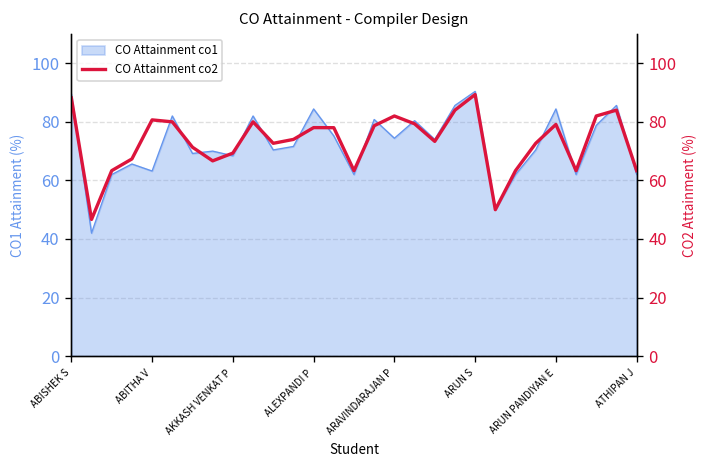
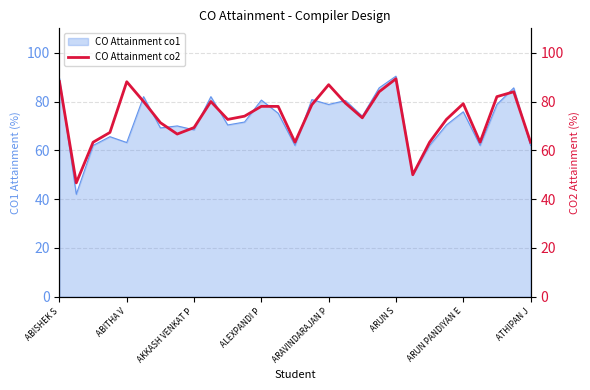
  {
    "CO Attainment co1": {
      "ABISHEK S": 90,
      "ABITHA V": 63,
      "AKKASH VENKAT P": 68,
-     "ALEXPANDI P": 84,
-     "ARAVINDARAJAN P": 74,
+     "ALEXPANDI P": 81,
+     "ARAVINDARAJAN P": 79,
      "ARUN S": 90,
-     "ARUN PANDIYAN E": 84,
+     "ARUN PANDIYAN E": 76,
      "ATHIPAN J": 62
    },
    "CO Attainment co2": {
      "ABISHEK S": 88,
-     "ABITHA V": 81,
+     "ABITHA V": 88,
      "AKKASH VENKAT P": 69,
      "ALEXPANDI P": 78,
-     "ARAVINDARAJAN P": 82,
+     "ARAVINDARAJAN P": 87,
      "ARUN S": 89,
      "ARUN PANDIYAN E": 79,
      "ATHIPAN J": 63
    }
  }
